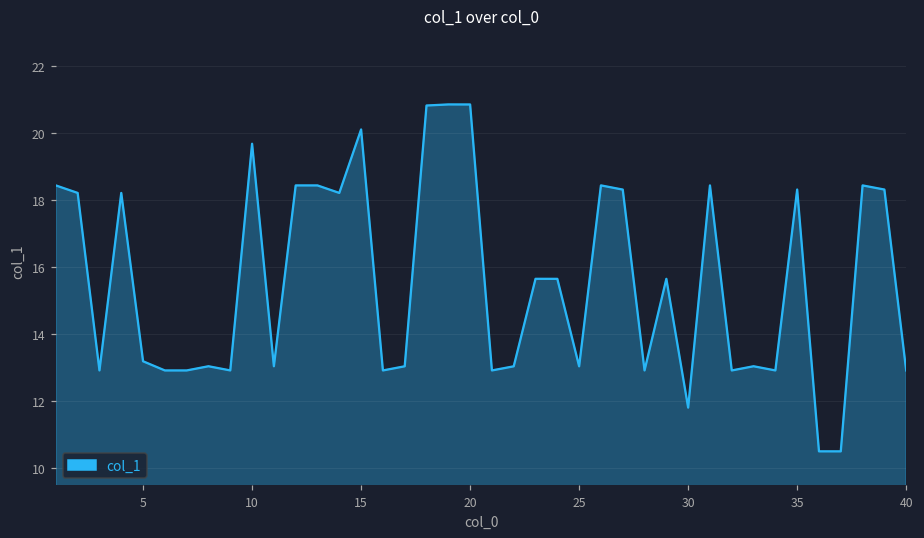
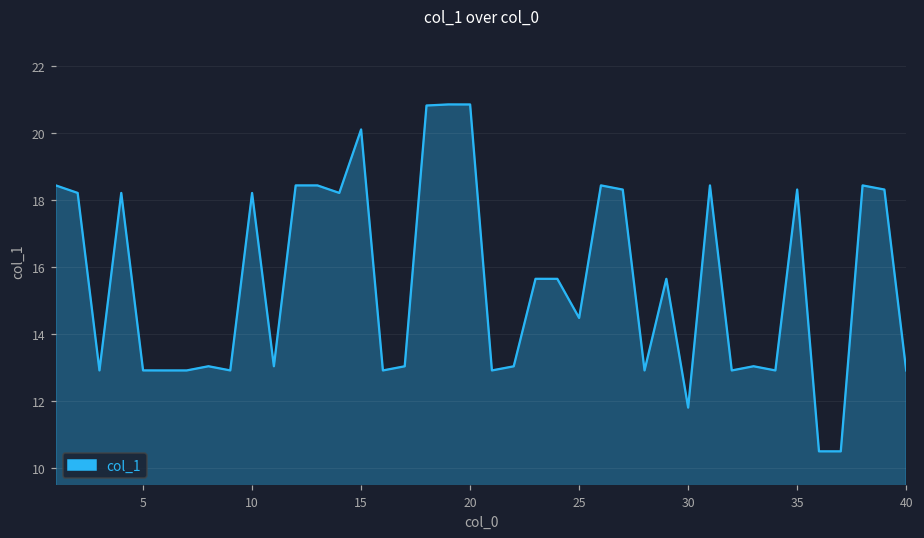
  {
-   "5": 13.2,
-   "10": 19.7,
+   "5": 12.9,
+   "10": 18.2,
    "15": 20.1,
    "20": 20.8,
-   "25": 13.0,
+   "25": 14.5,
    "30": 11.8,
    "35": 18.3,
    "40": 12.9
  }
